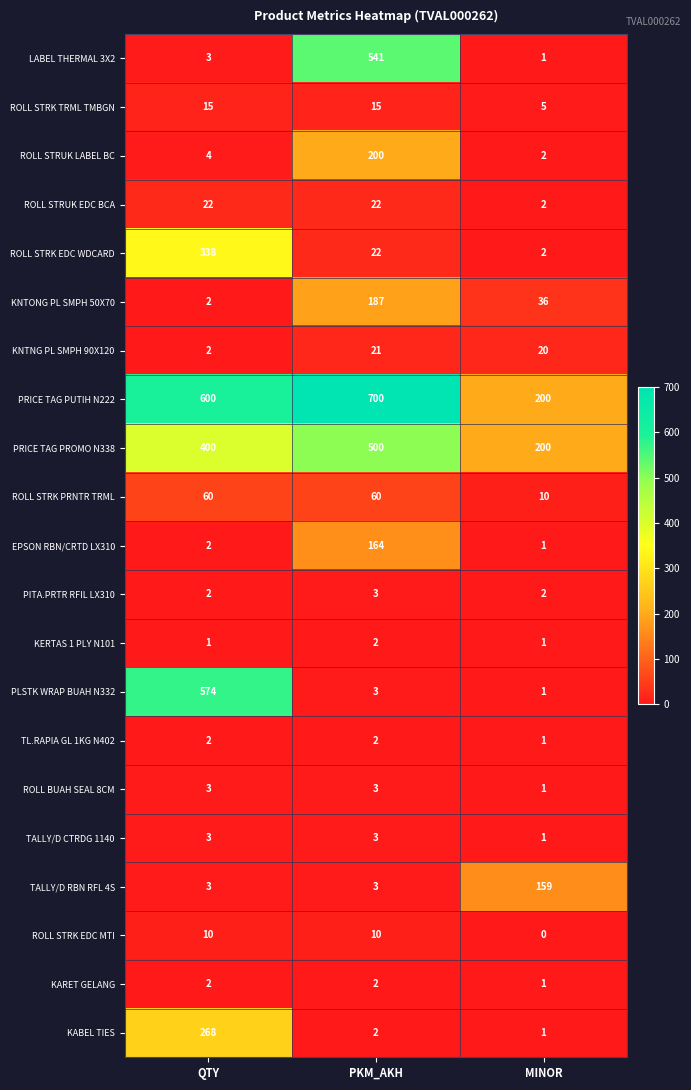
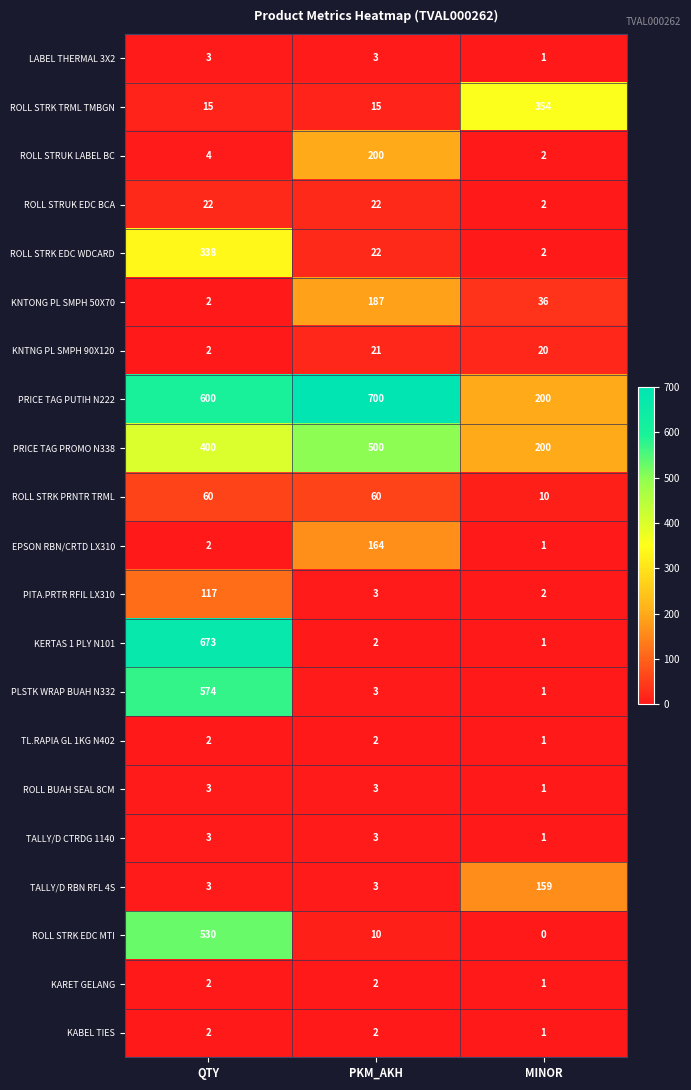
  {
    "LABEL THERMAL 3X2": {
      "QTY": 3,
-     "PKM_AKH": 541,
+     "PKM_AKH": 3,
      "MINOR": 1
    },
    "ROLL STRK TRML TMBGN": {
      "QTY": 15,
      "PKM_AKH": 15,
-     "MINOR": 5
+     "MINOR": 354
    },
    "ROLL STRUK LABEL BC": {
      "QTY": 4,
      "PKM_AKH": 200,
      "MINOR": 2
    },
    "ROLL STRUK EDC BCA": {
      "QTY": 22,
      "PKM_AKH": 22,
      "MINOR": 2
    },
    "ROLL STRK EDC WDCARD": {
      "QTY": 338,
      "PKM_AKH": 22,
      "MINOR": 2
    },
    "KNTONG PL SMPH 50X70": {
      "QTY": 2,
      "PKM_AKH": 187,
      "MINOR": 36
    },
    "KNTNG PL SMPH 90X120": {
      "QTY": 2,
      "PKM_AKH": 21,
      "MINOR": 20
    },
    "PRICE TAG PUTIH N222": {
      "QTY": 600,
      "PKM_AKH": 700,
      "MINOR": 200
    },
    "PRICE TAG PROMO N338": {
      "QTY": 400,
      "PKM_AKH": 500,
      "MINOR": 200
    },
    "ROLL STRK PRNTR TRML": {
      "QTY": 60,
      "PKM_AKH": 60,
      "MINOR": 10
    },
    "EPSON RBN/CRTD LX310": {
      "QTY": 2,
      "PKM_AKH": 164,
      "MINOR": 1
    },
    "PITA.PRTR RFIL LX310": {
-     "QTY": 2,
+     "QTY": 117,
      "PKM_AKH": 3,
      "MINOR": 2
    },
    "KERTAS 1 PLY N101": {
-     "QTY": 1,
+     "QTY": 673,
      "PKM_AKH": 2,
      "MINOR": 1
    },
    "PLSTK WRAP BUAH N332": {
      "QTY": 574,
      "PKM_AKH": 3,
      "MINOR": 1
    },
    "TL.RAPIA GL 1KG N402": {
      "QTY": 2,
      "PKM_AKH": 2,
      "MINOR": 1
    },
    "ROLL BUAH SEAL 8CM": {
      "QTY": 3,
      "PKM_AKH": 3,
      "MINOR": 1
    },
    "TALLY/D CTRDG 1140": {
      "QTY": 3,
      "PKM_AKH": 3,
      "MINOR": 1
    },
    "TALLY/D RBN RFL 4S": {
      "QTY": 3,
      "PKM_AKH": 3,
      "MINOR": 159
    },
    "ROLL STRK EDC MTI": {
-     "QTY": 10,
+     "QTY": 530,
      "PKM_AKH": 10,
      "MINOR": 0
    },
    "KARET GELANG": {
      "QTY": 2,
      "PKM_AKH": 2,
      "MINOR": 1
    },
    "KABEL TIES": {
-     "QTY": 268,
+     "QTY": 2,
      "PKM_AKH": 2,
      "MINOR": 1
    }
  }
